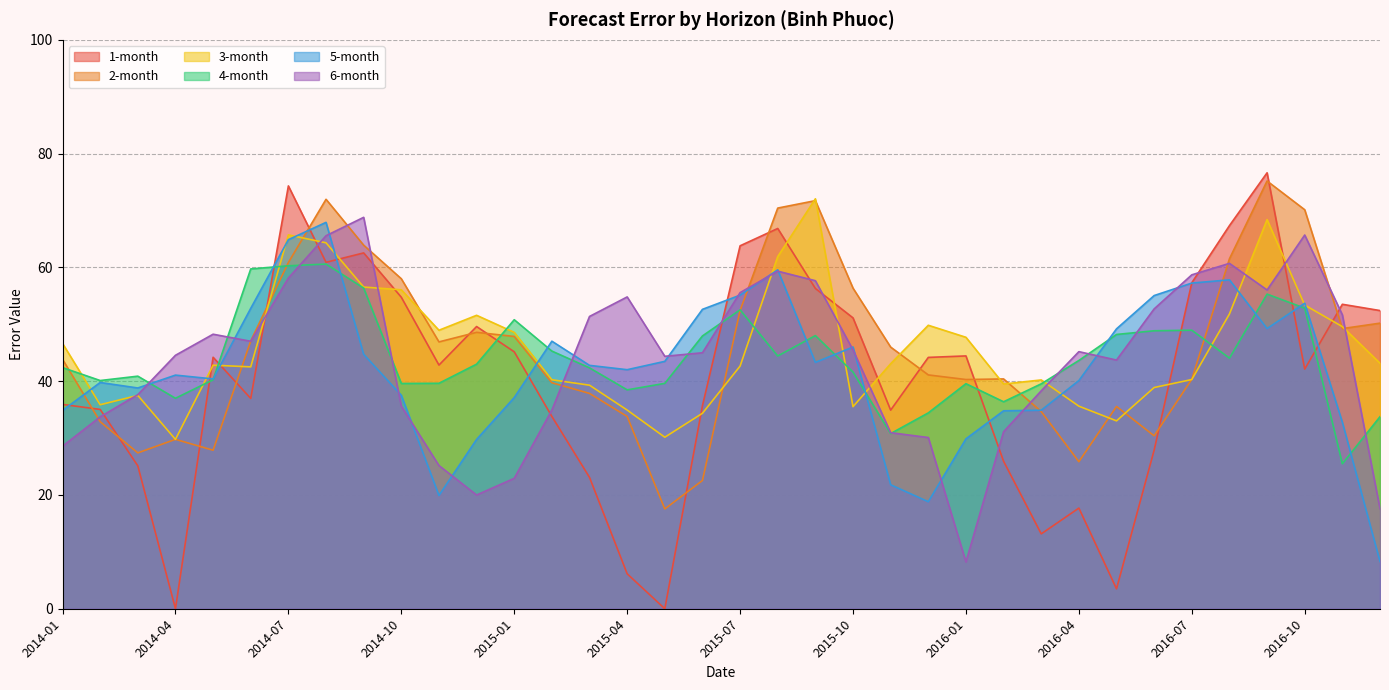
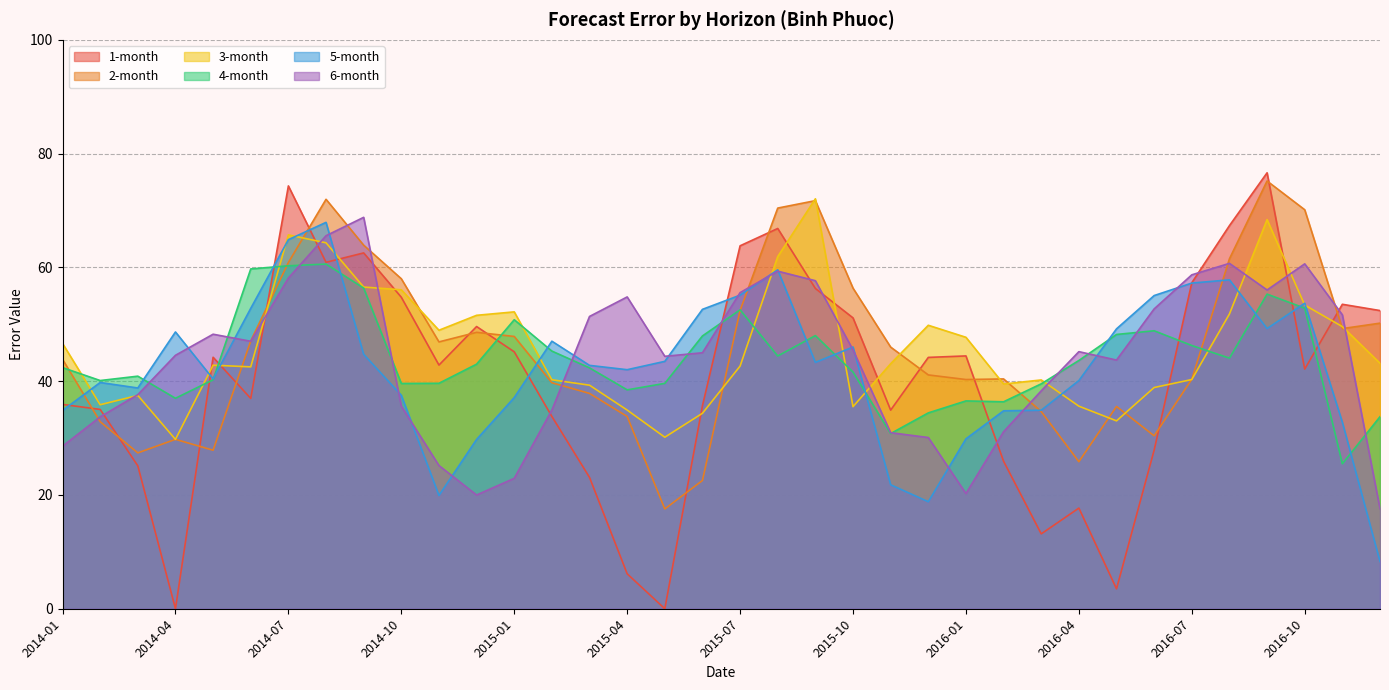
  {
    "3-month": {
      "2014-01": 47,
      "2014-07": 66,
      "2014-10": 56,
-     "2015-01": 49,
+     "2015-01": 52,
      "2015-04": 35,
      "2015-07": 43,
      "2015-10": 36,
      "2016-01": 48,
      "2016-04": 36
    },
    "4-month": {
      "2014-01": 42,
      "2014-04": 37,
      "2014-07": 60,
      "2014-10": 40,
      "2015-01": 51,
      "2015-04": 38,
      "2015-10": 42,
-     "2016-01": 40,
+     "2016-01": 37,
      "2016-04": 44,
-     "2016-07": 49,
+     "2016-07": 46,
      "2016-10": 53
    },
    "5-month": {
      "2014-01": 35,
-     "2014-04": 41,
+     "2014-04": 49,
      "2014-07": 65,
      "2014-10": 38,
      "2015-01": 37,
      "2015-04": 42,
      "2015-10": 46,
      "2016-01": 30,
      "2016-04": 40
    },
    "6-month": {
      "2014-01": 29,
      "2014-04": 45,
      "2014-07": 58,
      "2014-10": 36,
      "2015-01": 23,
      "2015-04": 55,
      "2015-10": 45,
-     "2016-01": 8,
+     "2016-01": 20,
      "2016-04": 45,
      "2016-07": 59,
-     "2016-10": 66
+     "2016-10": 61
    }
  }
